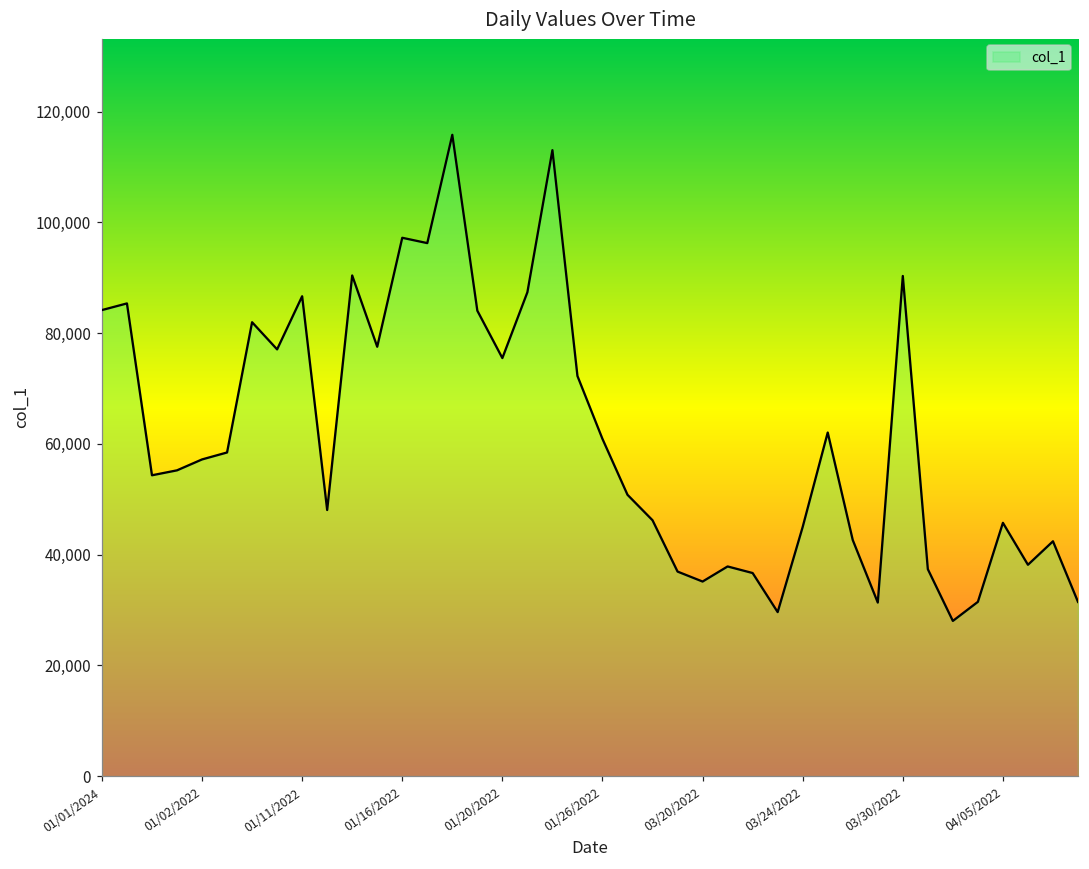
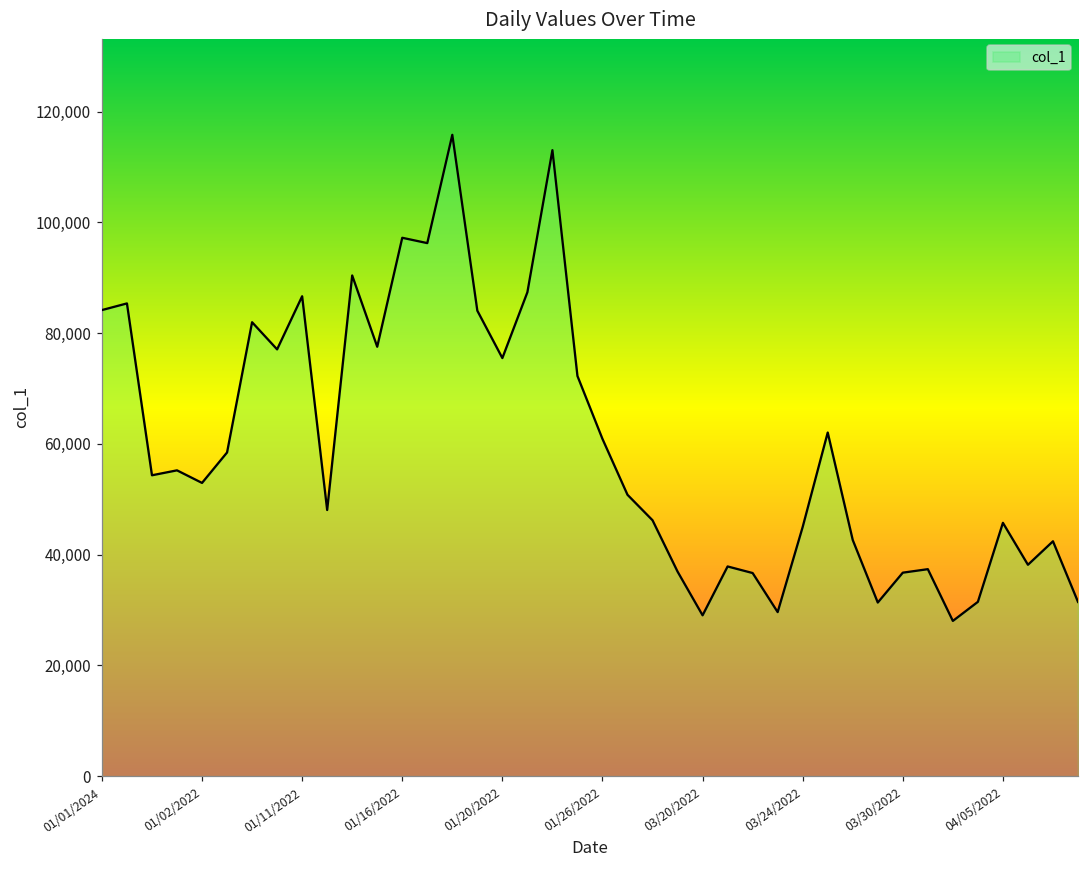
  {
    "01/01/2024": "84,000",
-   "01/02/2022": "57,000",
+   "01/02/2022": "53,000",
    "01/11/2022": "87,000",
    "01/16/2022": "97,000",
    "01/20/2022": "76,000",
    "01/26/2022": "61,000",
-   "03/20/2022": "35,000",
+   "03/20/2022": "29,000",
    "03/24/2022": "45,000",
-   "03/30/2022": "90,000",
+   "03/30/2022": "37,000",
    "04/05/2022": "46,000"
  }
